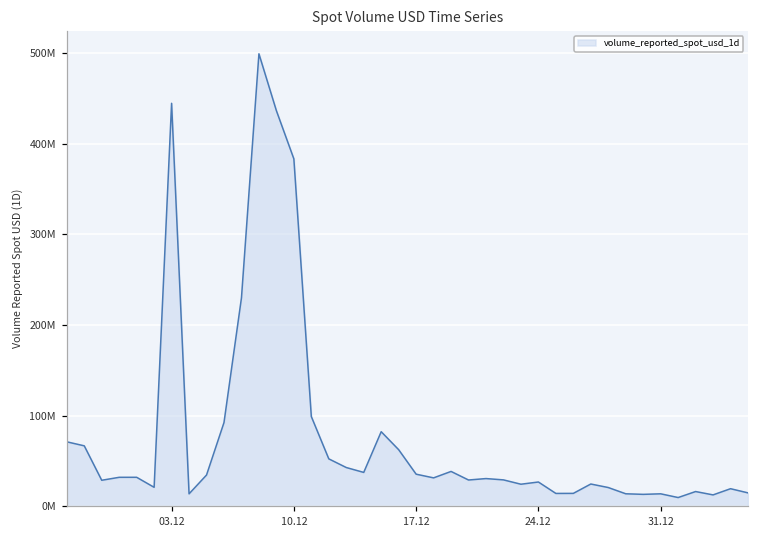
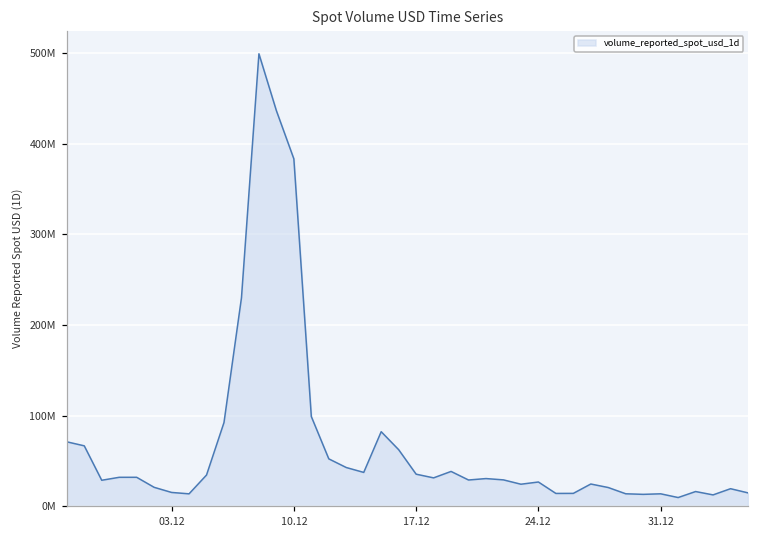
  {
-   "03.12": 440000000,
+   "03.12": 20000000,
    "10.12": 380000000,
    "17.12": 40000000,
    "24.12": 30000000,
    "31.12": 10000000
  }
